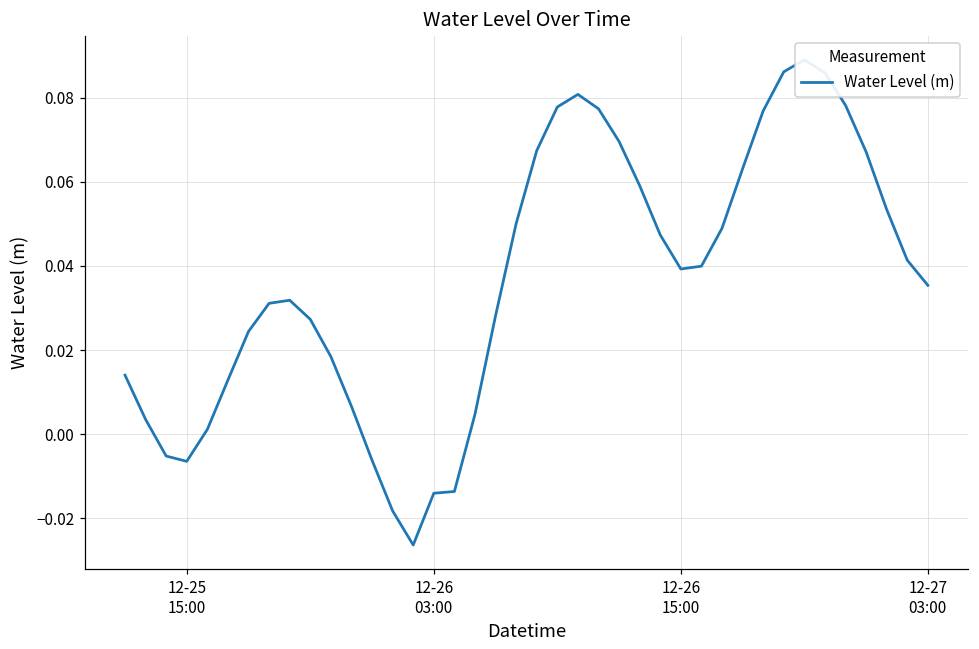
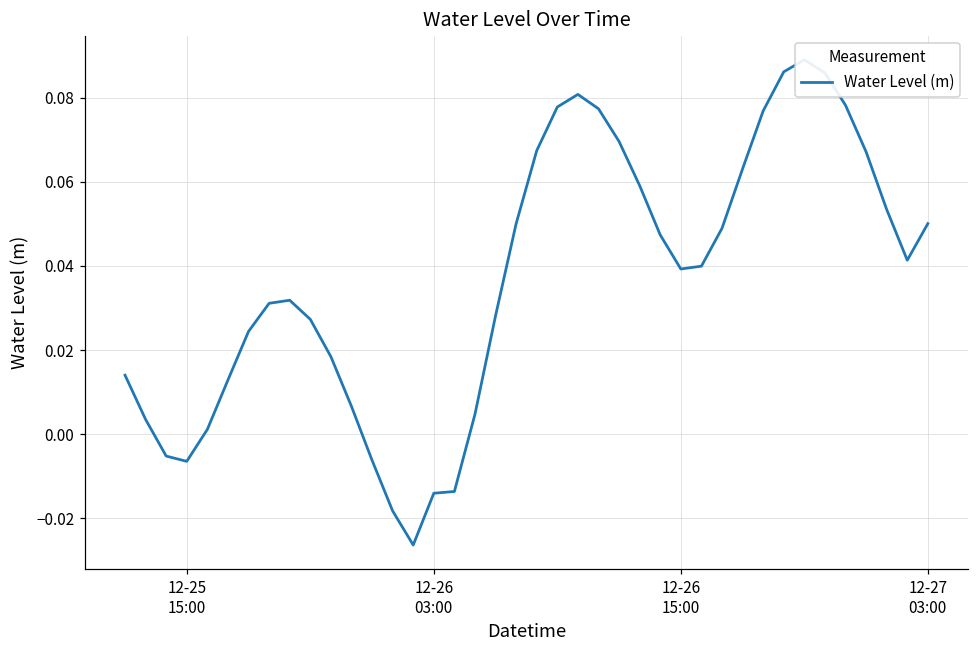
  {
    "12-25 15:00": -0.007,
    "12-26 03:00": -0.014,
    "12-26 15:00": 0.039,
-   "12-27 03:00": 0.035
+   "12-27 03:00": 0.050
  }
